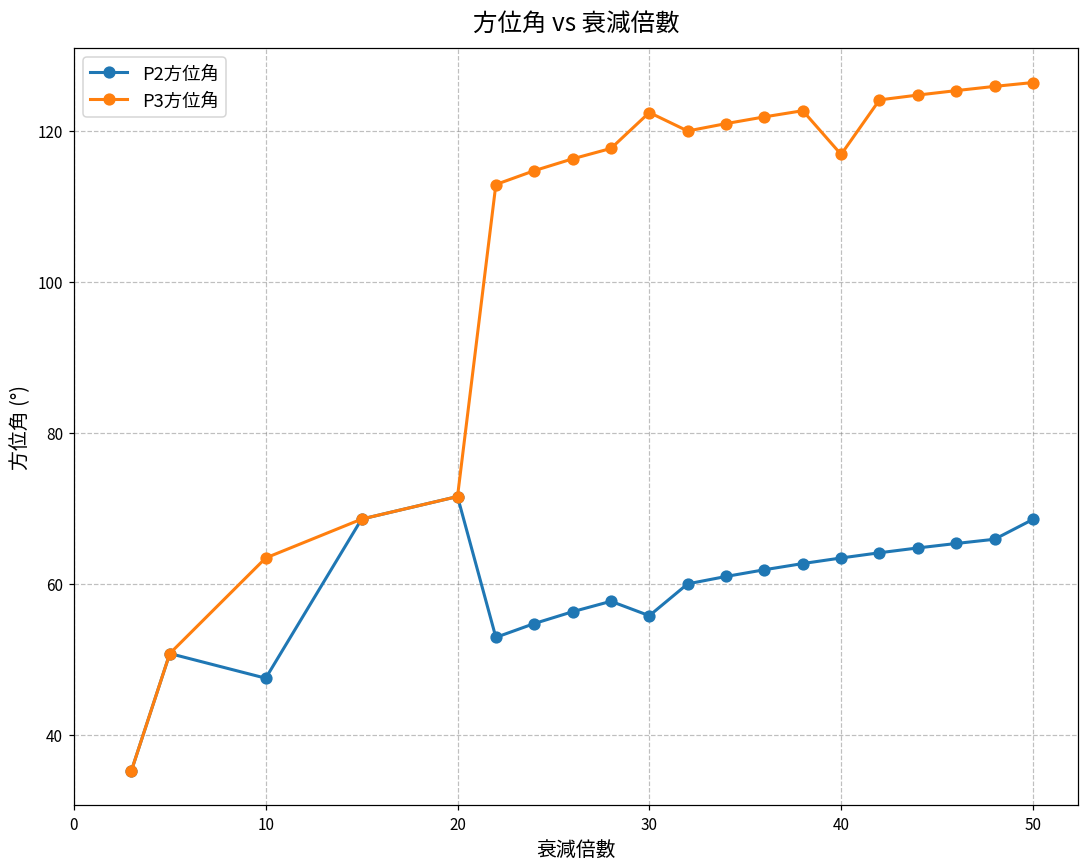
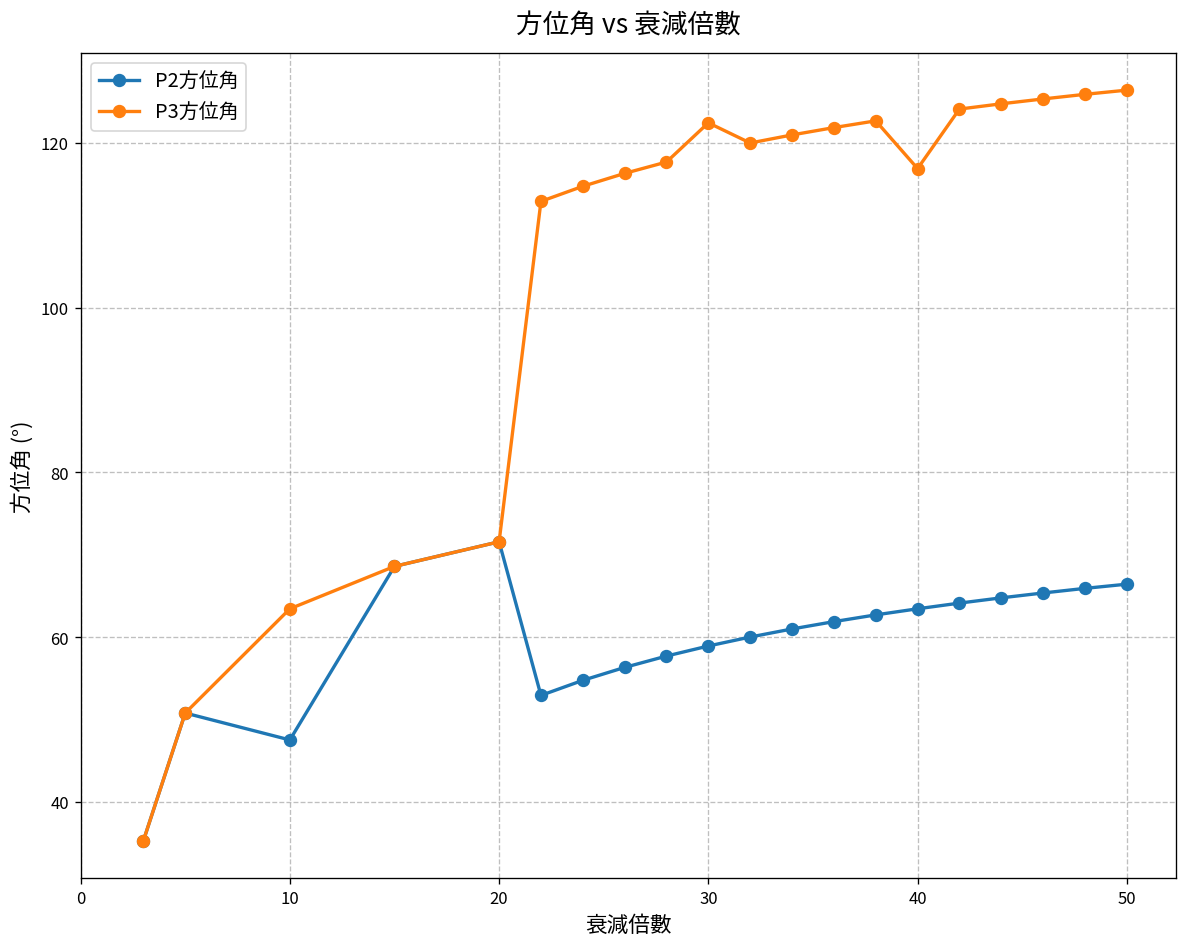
  {
    "P2方位角": {
      "10": 48,
-     "30": 56,
+     "30": 59,
      "40": 63,
-     "50": 69
+     "50": 66
    },
    "P3方位角": {
      "10": 63,
      "30": 122,
      "40": 117,
      "50": 126
    }
  }
